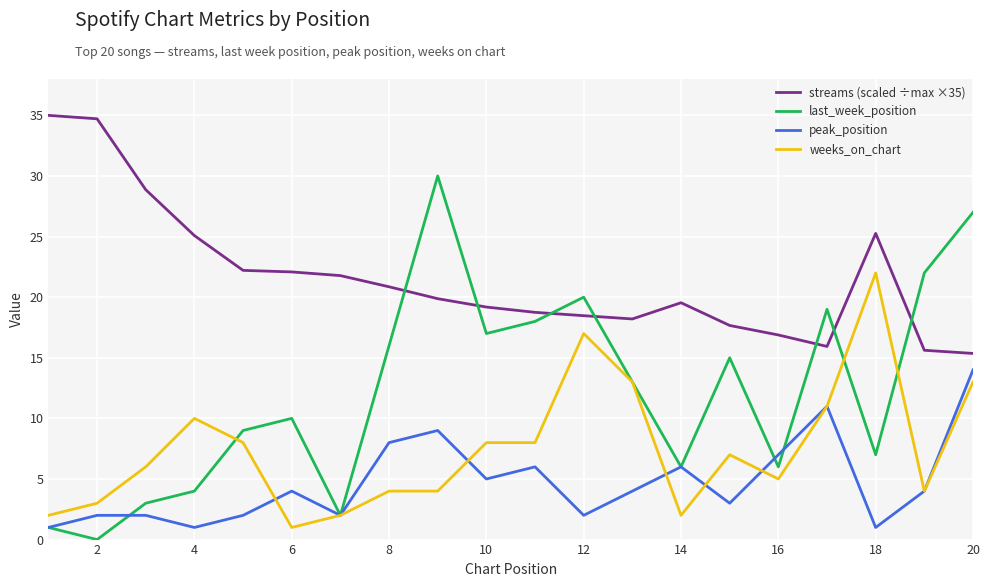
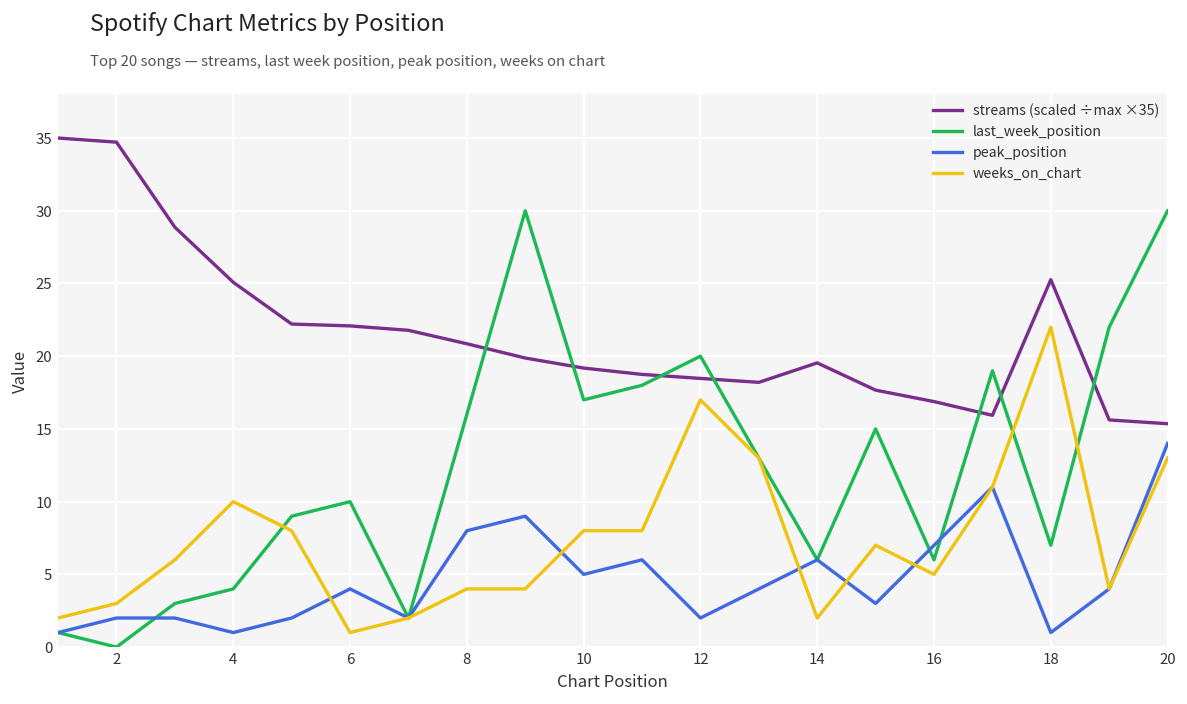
  {
    "streams (scaled ÷max ×35)": {
      "2": 34.7,
      "4": 25,
      "6": 22,
      "8": 21,
      "10": 19,
      "12": 18.5,
      "14": 19.5,
      "16": 17,
      "18": 25.3,
      "20": 15.4
    },
    "last_week_position": {
      "2": 0,
      "4": 4,
      "6": 10,
      "8": 16,
      "10": 17,
      "12": 20,
      "16": 6,
      "18": 7,
-     "20": 27
+     "20": 30
    },
    "peak_position": {
      "2": 2,
      "4": 1,
      "6": 4,
      "8": 8,
      "10": 5,
      "12": 2,
      "16": 7,
      "18": 1,
      "20": 14
    },
    "weeks_on_chart": {
      "2": 3,
      "4": 10,
      "6": 1,
      "8": 4,
      "10": 8,
      "12": 17,
      "14": 2,
      "16": 5,
      "18": 22,
      "20": 13
    }
  }
